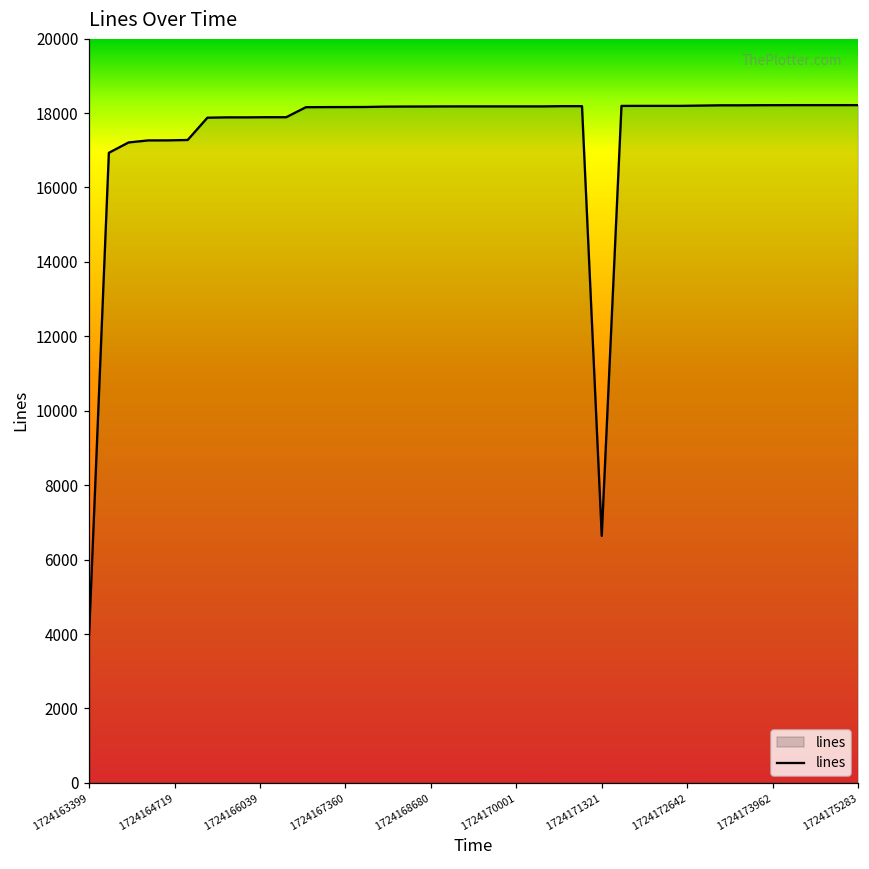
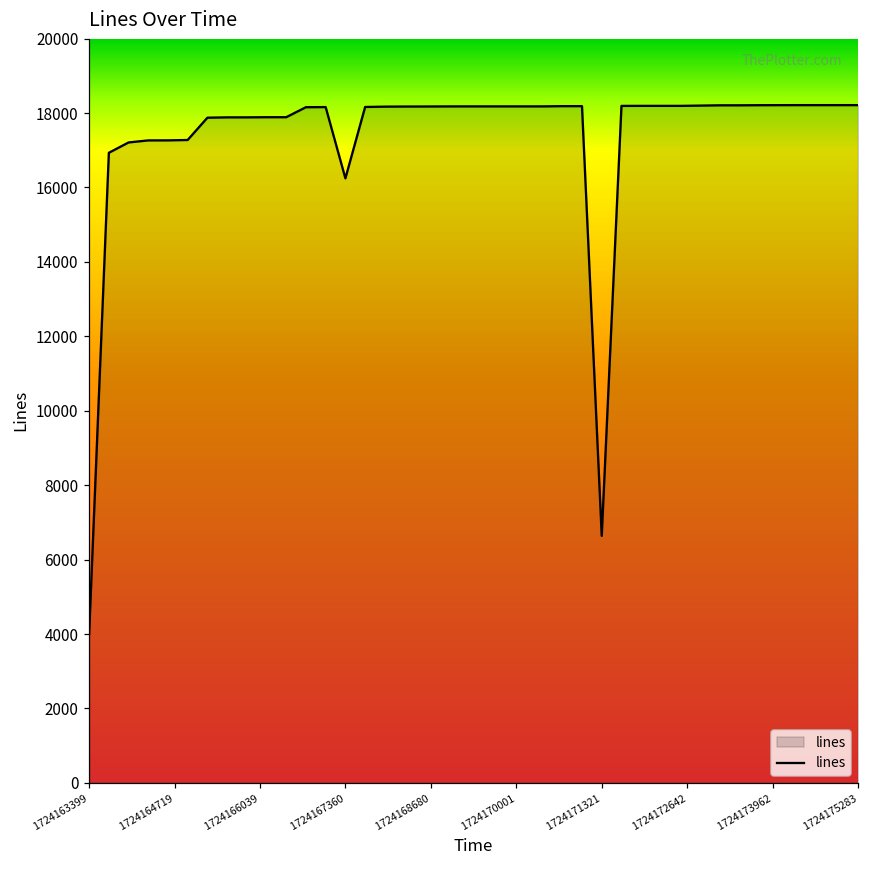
  {
    "1724163399": 4000,
-   "1724167360": 18200,
+   "1724167360": 16200,
    "1724171321": 6600,
    "1724175283": 18200
  }
